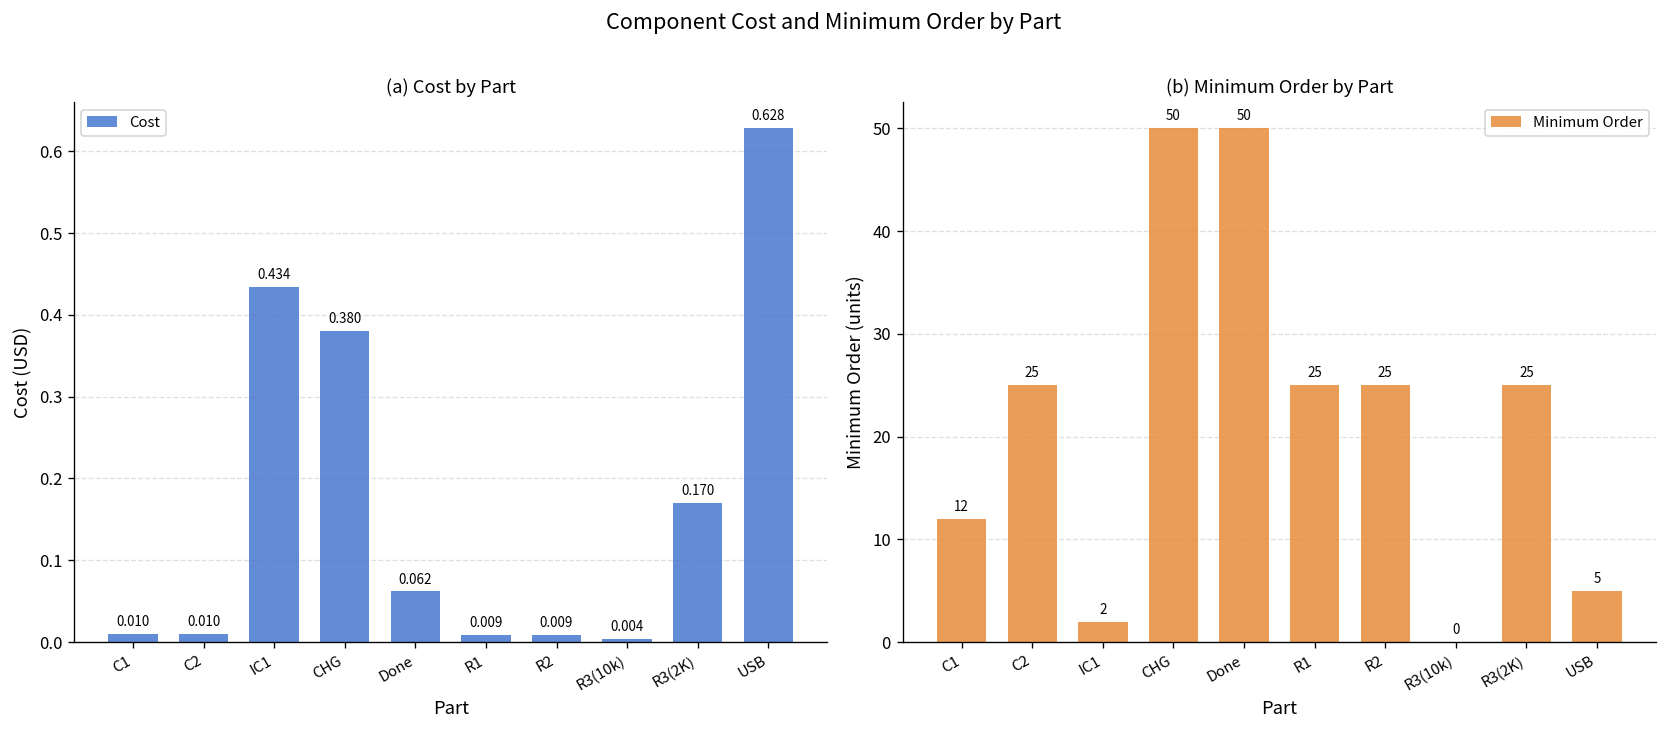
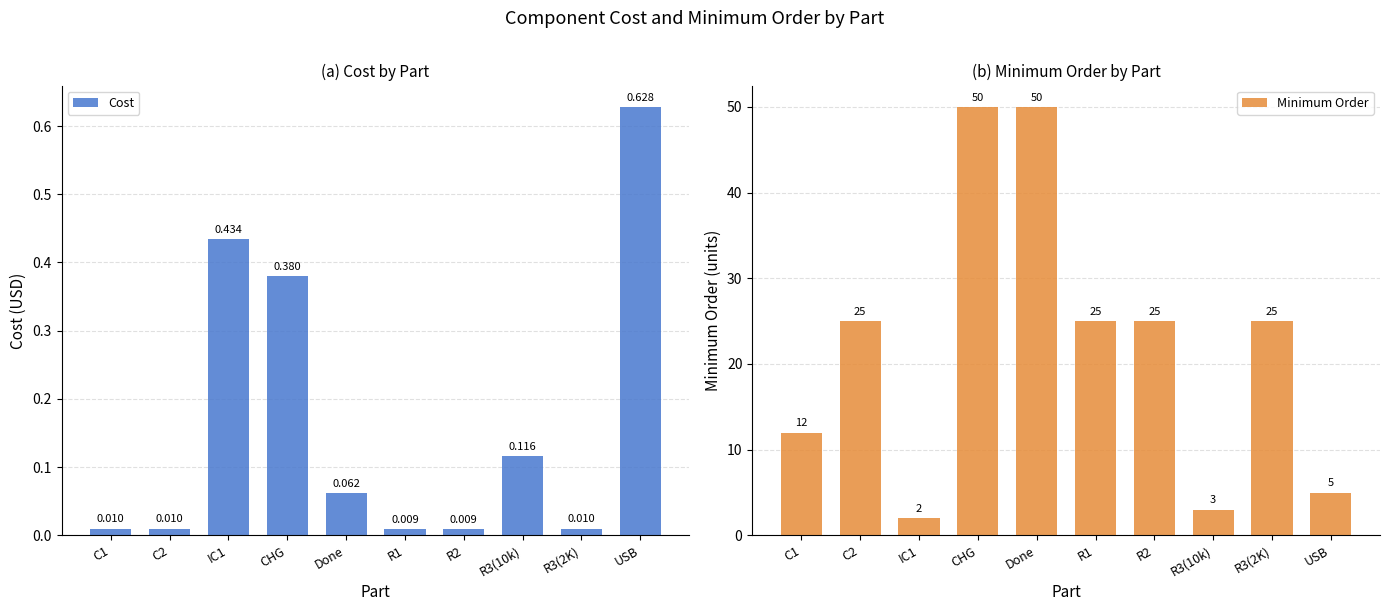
  {
    "(a) Cost by Part": {
      "C1": 0.010,
      "C2": 0.010,
      "IC1": 0.434,
      "CHG": 0.380,
      "Done": 0.062,
      "R1": 0.009,
      "R2": 0.009,
-     "R3(10k)": 0.004,
-     "R3(2K)": 0.170,
+     "R3(10k)": 0.116,
+     "R3(2K)": 0.010,
      "USB": 0.628
    },
    "(b) Minimum Order by Part": {
      "C1": 12,
      "C2": 25,
      "IC1": 2,
      "CHG": 50,
      "Done": 50,
      "R1": 25,
      "R2": 25,
-     "R3(10k)": 0,
+     "R3(10k)": 3,
      "R3(2K)": 25,
      "USB": 5
    }
  }
